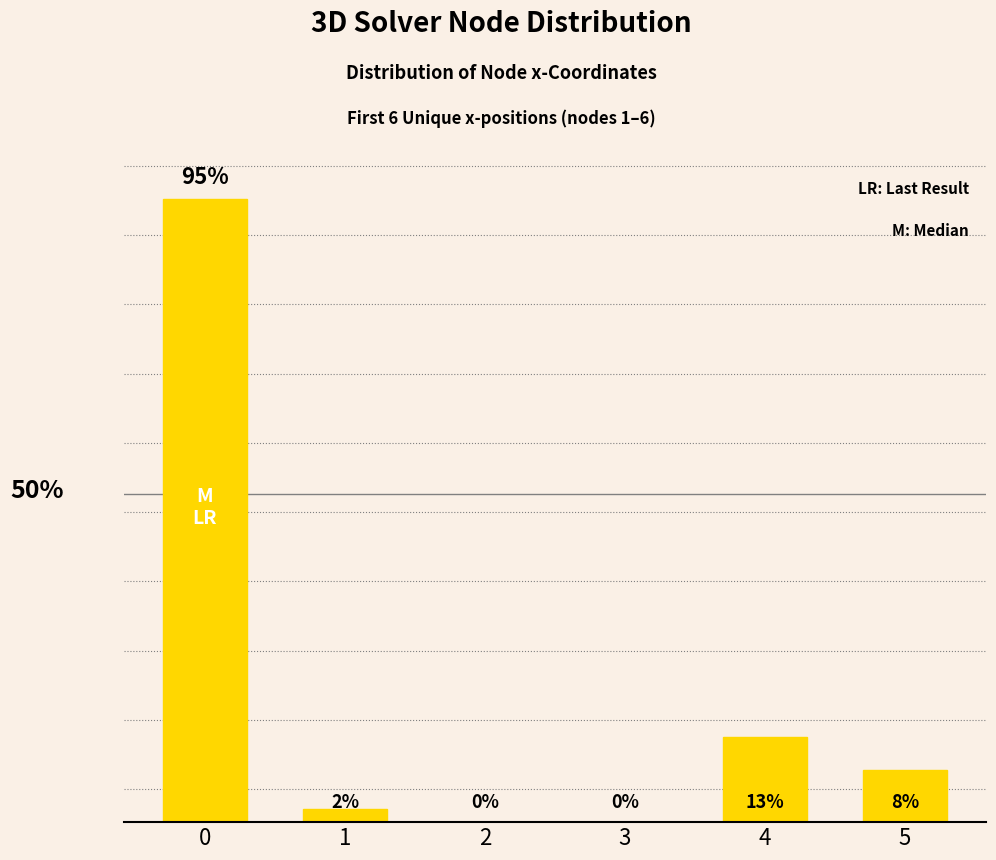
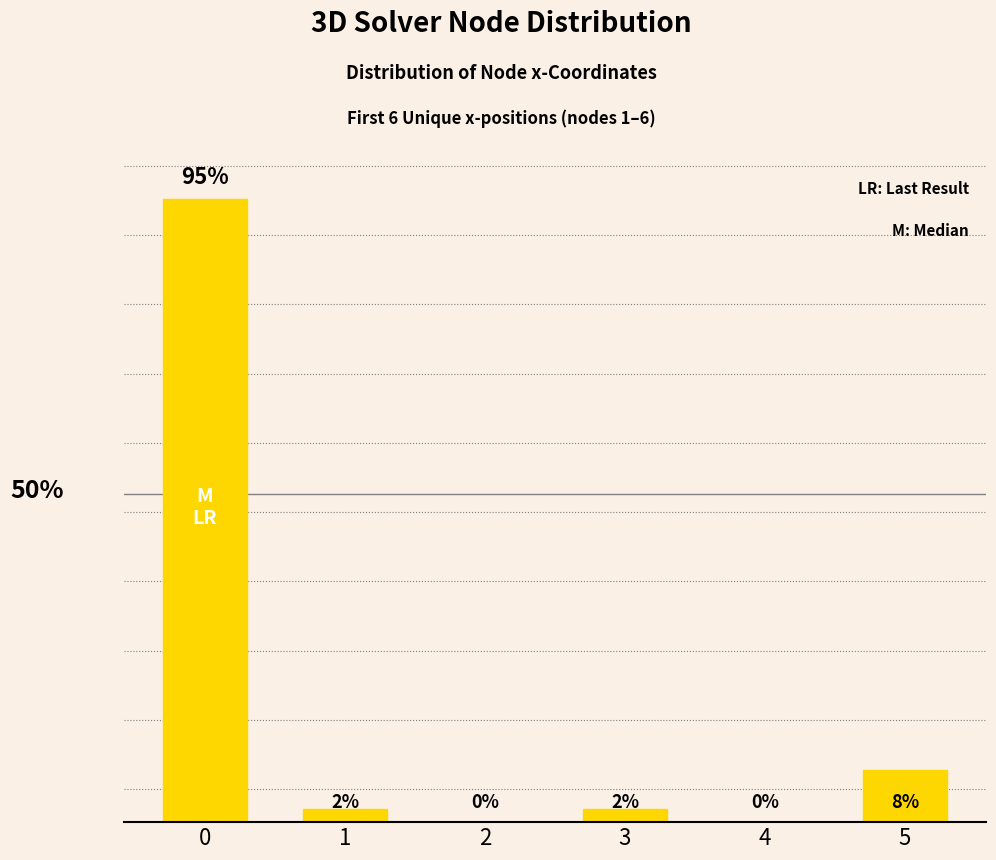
  {
    "0": "95%",
    "1": "2%",
    "2": "0%",
-   "3": "0%",
-   "4": "13%",
+   "3": "2%",
+   "4": "0%",
    "5": "8%"
  }
